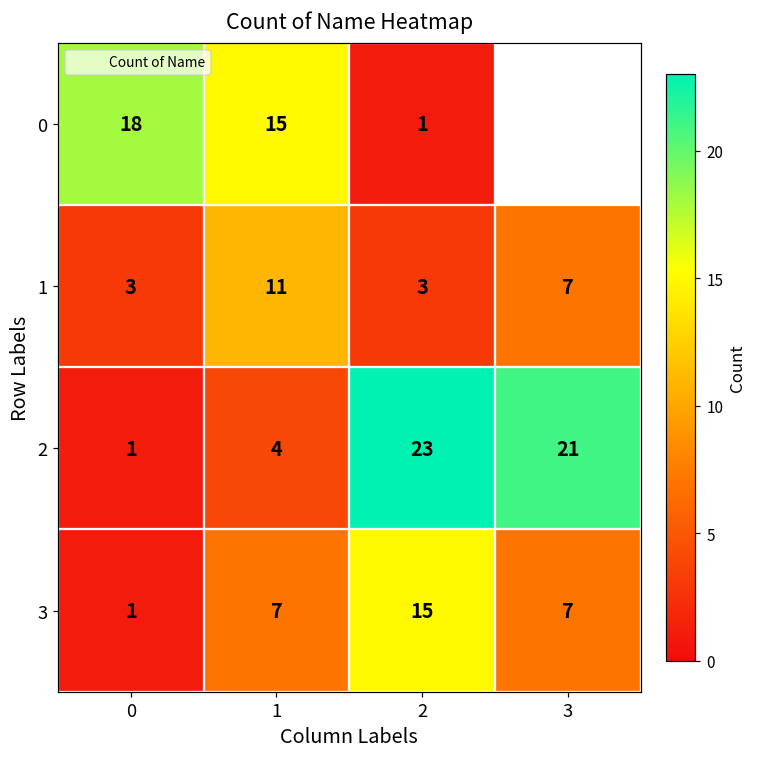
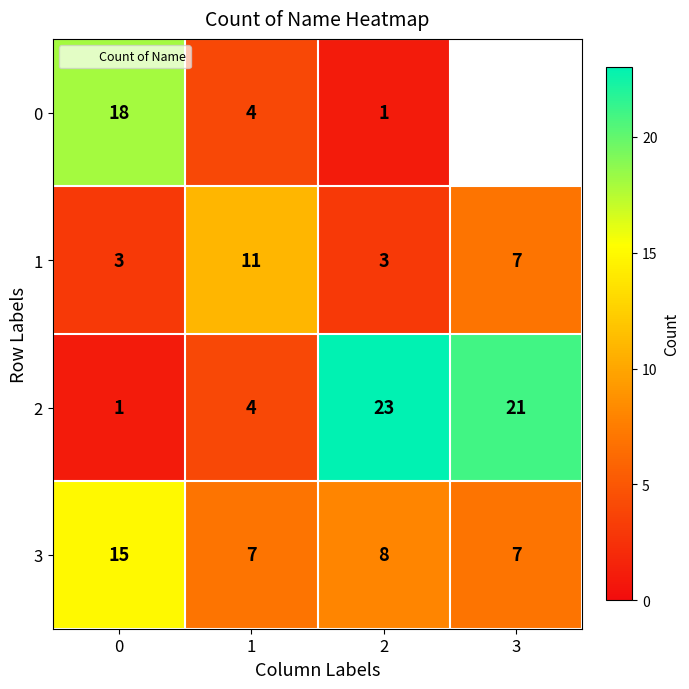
  {
    "0": {
      "0": 18,
-     "1": 15,
+     "1": 4,
      "2": 1
    },
    "1": {
      "0": 3,
      "1": 11,
      "2": 3,
      "3": 7
    },
    "2": {
      "0": 1,
      "1": 4,
      "2": 23,
      "3": 21
    },
    "3": {
-     "0": 1,
+     "0": 15,
      "1": 7,
-     "2": 15,
+     "2": 8,
      "3": 7
    }
  }
